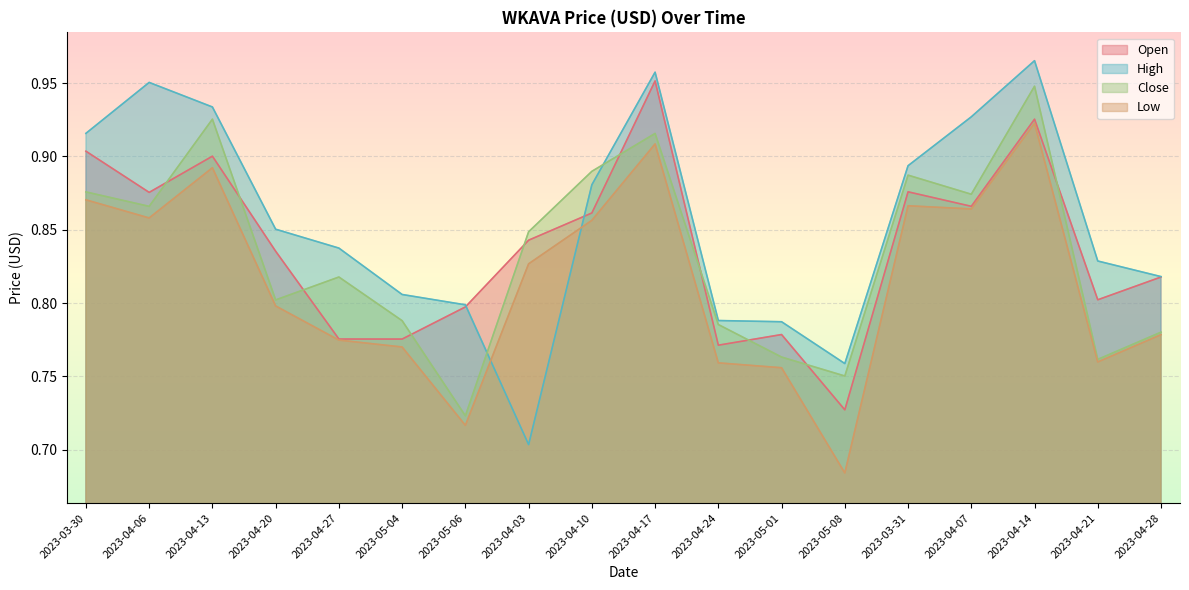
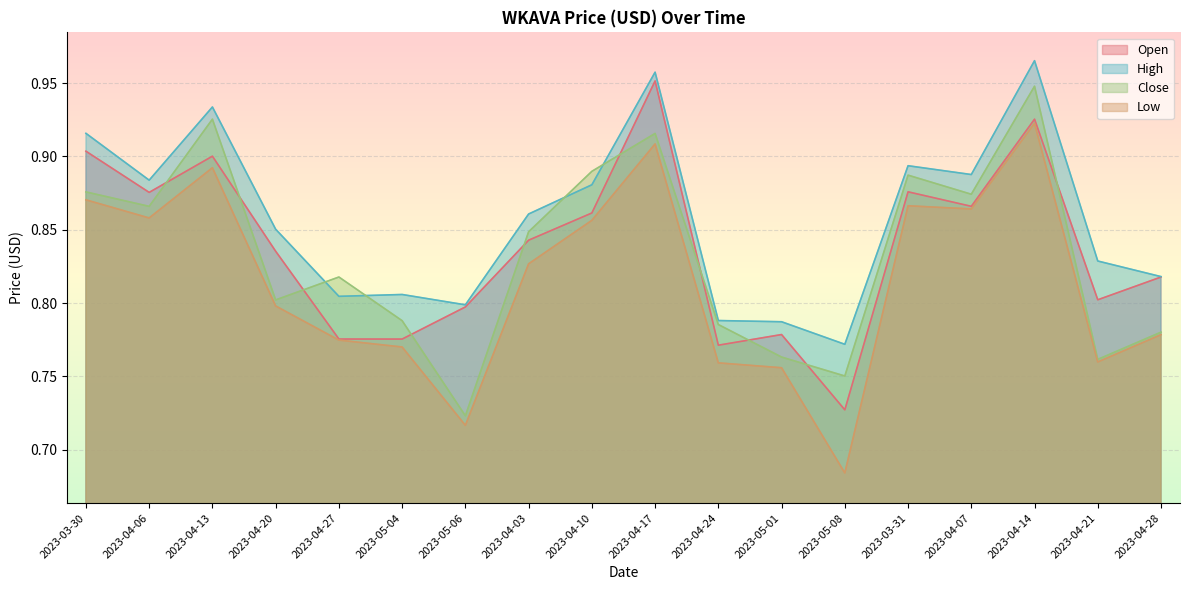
  {
    "High": {
      "2023-03-30": 0.916,
-     "2023-04-06": 0.950,
+     "2023-04-06": 0.884,
      "2023-04-13": 0.934,
      "2023-04-20": 0.850,
-     "2023-04-27": 0.837,
+     "2023-04-27": 0.805,
      "2023-05-04": 0.806,
-     "2023-04-03": 0.704,
+     "2023-04-03": 0.861,
      "2023-04-10": 0.881,
      "2023-04-17": 0.957,
      "2023-04-24": 0.788,
      "2023-05-01": 0.787,
-     "2023-05-08": 0.759,
+     "2023-05-08": 0.772,
      "2023-03-31": 0.894,
-     "2023-04-07": 0.927,
+     "2023-04-07": 0.888,
      "2023-04-14": 0.965,
      "2023-04-21": 0.829
    }
  }
